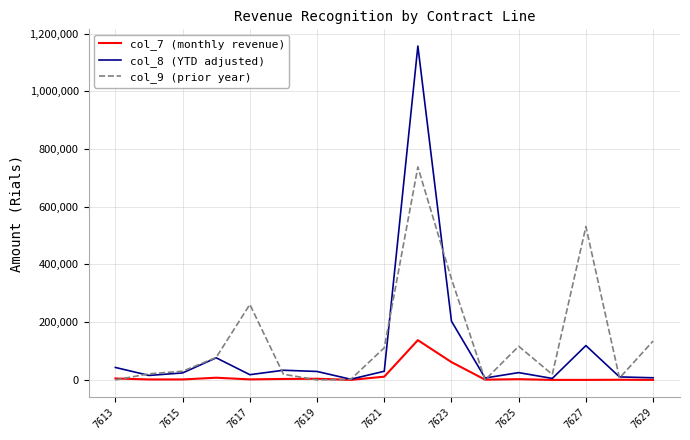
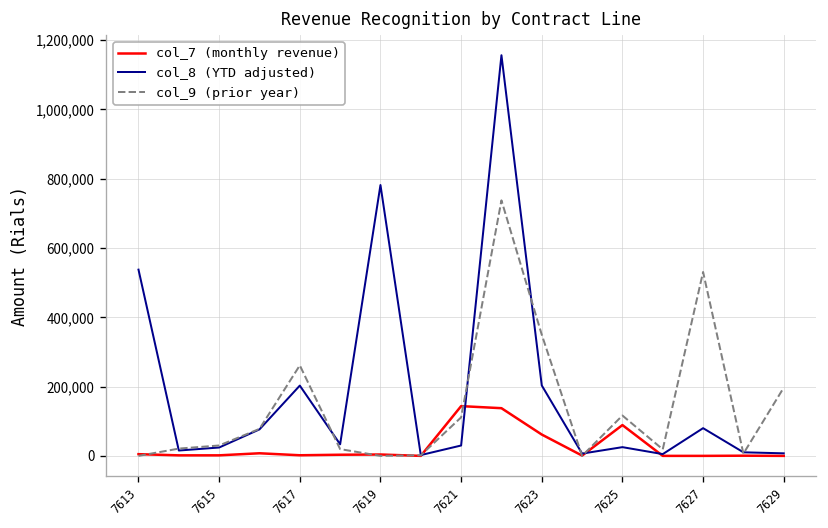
  {
    "col_7 (monthly revenue)": {
      "7615": "0",
      "7617": "0",
-     "7621": "10,000",
+     "7621": "140,000",
      "7623": "60,000",
-     "7625": "0",
+     "7625": "90,000",
      "7627": "0"
    },
    "col_8 (YTD adjusted)": {
-     "7613": "40,000",
-     "7617": "20,000",
-     "7619": "30,000",
+     "7613": "540,000",
+     "7617": "200,000",
+     "7619": "780,000",
      "7621": "30,000",
      "7623": "200,000",
      "7625": "30,000",
-     "7627": "120,000"
+     "7627": "80,000"
    },
    "col_9 (prior year)": {
      "7617": "260,000",
      "7621": "110,000",
      "7623": "350,000",
      "7625": "120,000",
      "7627": "530,000",
-     "7629": "130,000"
+     "7629": "200,000"
    }
  }
